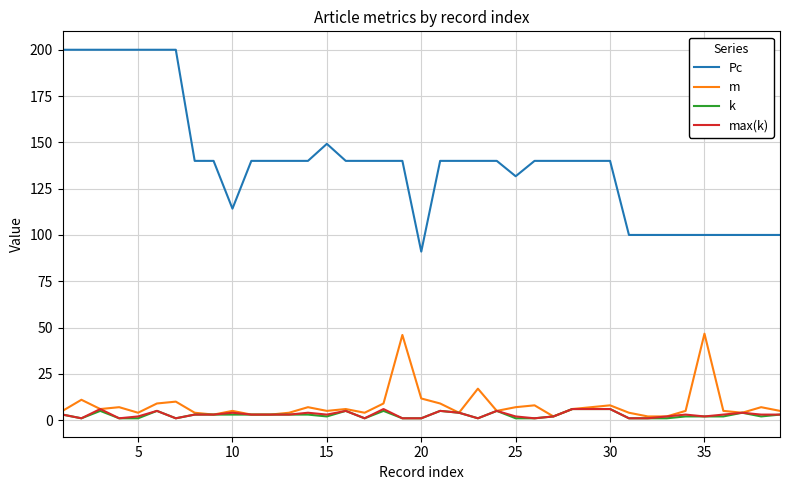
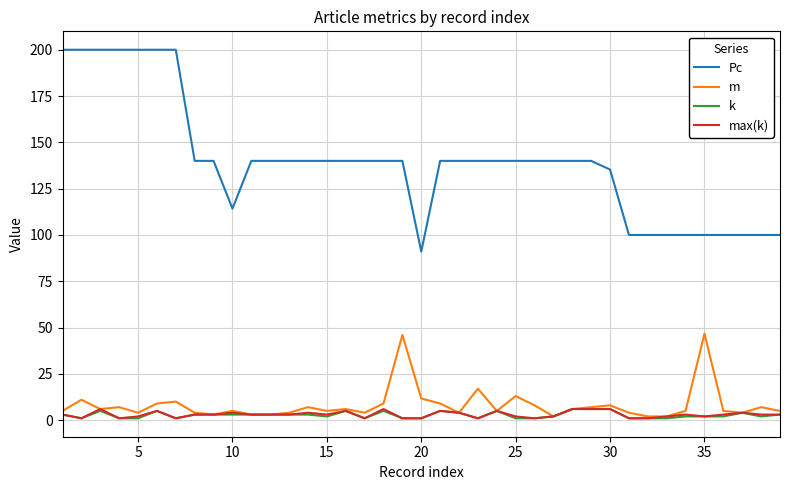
  {
    "Pc": {
      "5": 200,
      "10": 114,
-     "15": 149,
+     "15": 140,
      "20": 91,
-     "25": 132,
-     "30": 140,
+     "25": 140,
+     "30": 135,
      "35": 100
    },
    "m": {
      "5": 4,
      "15": 5,
      "20": 12,
-     "25": 7,
+     "25": 13,
      "30": 8,
      "35": 47
    }
  }
